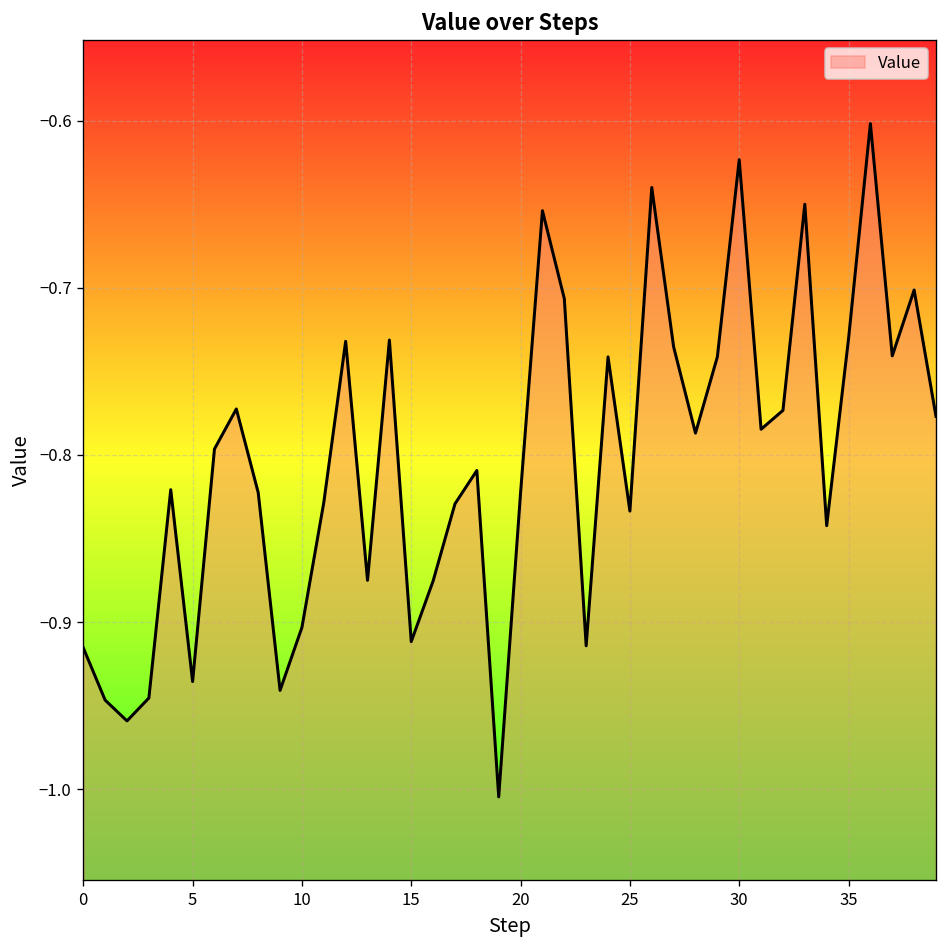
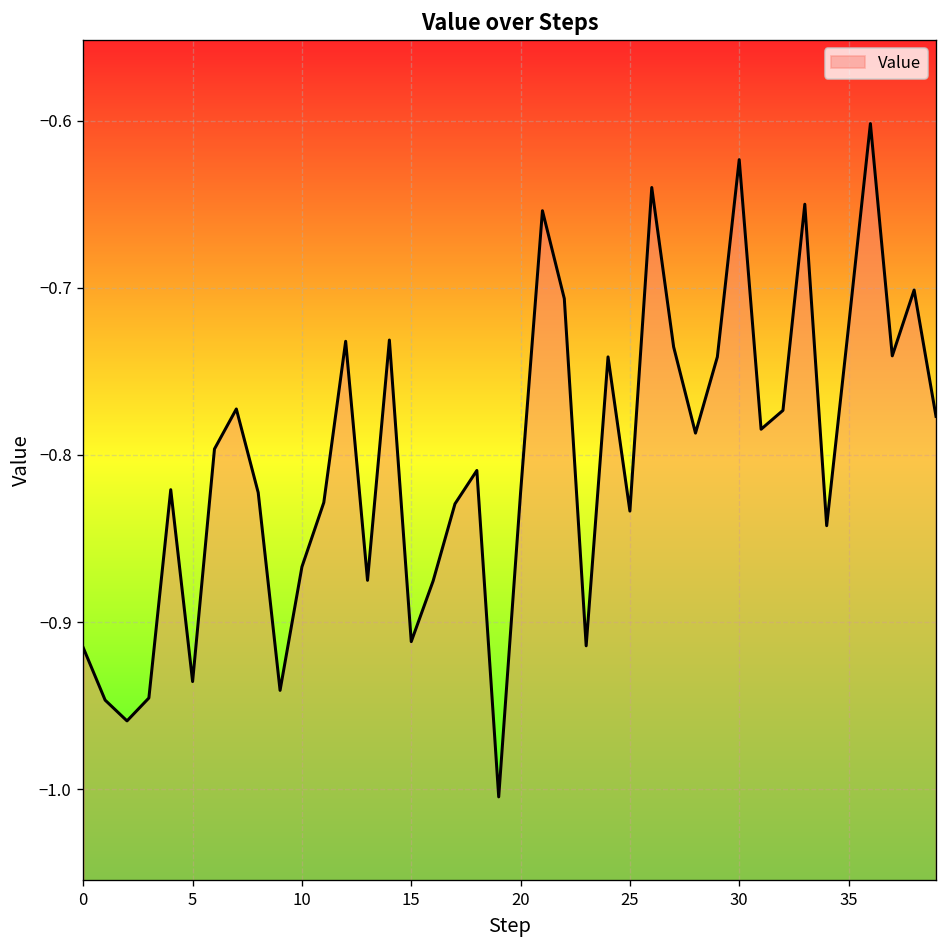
  {
    "0": -0.915,
    "5": -0.936,
-   "10": -0.903,
+   "10": -0.867,
    "15": -0.912,
    "20": -0.823,
    "25": -0.834,
    "30": -0.623,
-   "35": -0.731
+   "35": -0.723
  }
